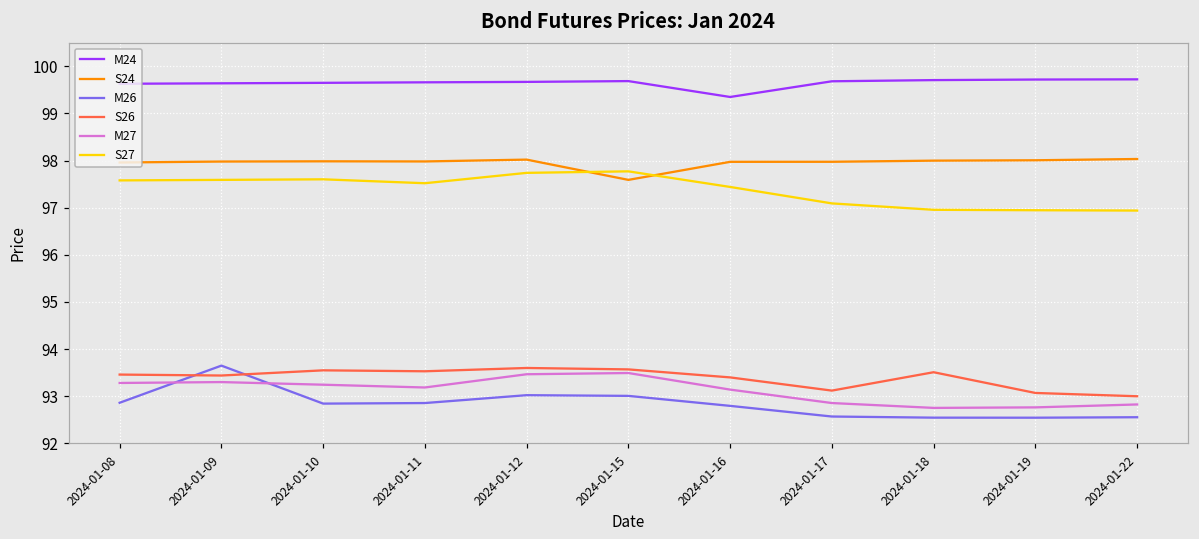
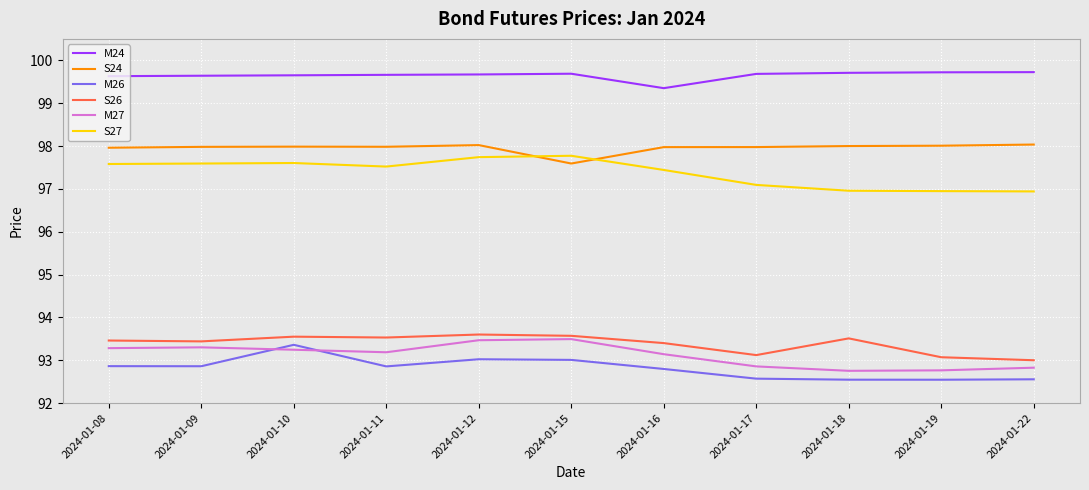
  {
    "M24": {
      "2024-01-09": 99.6,
      "2024-01-10": 99.7,
      "2024-01-11": 99.7,
      "2024-01-12": 99.7,
      "2024-01-15": 99.7,
      "2024-01-16": 99.4,
      "2024-01-17": 99.7,
      "2024-01-18": 99.7,
      "2024-01-19": 99.7,
      "2024-01-22": 99.7
    },
    "S24": {
      "2024-01-08": 98.0,
      "2024-01-09": 98.0,
      "2024-01-10": 98.0,
      "2024-01-11": 98.0,
      "2024-01-12": 98.0,
      "2024-01-15": 97.6,
      "2024-01-16": 98.0,
      "2024-01-17": 98.0,
      "2024-01-18": 98.0,
      "2024-01-19": 98.0,
      "2024-01-22": 98.0
    },
    "M26": {
      "2024-01-08": 92.9,
-     "2024-01-09": 93.7,
-     "2024-01-10": 92.8,
+     "2024-01-09": 92.9,
+     "2024-01-10": 93.4,
      "2024-01-11": 92.9,
      "2024-01-12": 93.0,
      "2024-01-15": 93.0,
      "2024-01-16": 92.8,
      "2024-01-17": 92.6,
      "2024-01-18": 92.5,
      "2024-01-19": 92.5,
      "2024-01-22": 92.6
    },
    "S26": {
      "2024-01-08": 93.5,
      "2024-01-09": 93.4,
      "2024-01-10": 93.6,
      "2024-01-11": 93.5,
      "2024-01-12": 93.6,
      "2024-01-15": 93.6,
      "2024-01-16": 93.4,
      "2024-01-17": 93.1,
      "2024-01-18": 93.5,
      "2024-01-19": 93.1,
      "2024-01-22": 93.0
    },
    "M27": {
      "2024-01-08": 93.3,
      "2024-01-09": 93.3,
      "2024-01-10": 93.2,
      "2024-01-11": 93.2,
      "2024-01-12": 93.5,
      "2024-01-15": 93.5,
      "2024-01-16": 93.1,
      "2024-01-17": 92.9,
      "2024-01-18": 92.8,
      "2024-01-19": 92.8,
      "2024-01-22": 92.8
    },
    "S27": {
      "2024-01-08": 97.6,
      "2024-01-09": 97.6,
      "2024-01-10": 97.6,
      "2024-01-11": 97.5,
      "2024-01-12": 97.7,
      "2024-01-15": 97.8,
      "2024-01-16": 97.4,
      "2024-01-17": 97.1,
      "2024-01-18": 97.0,
      "2024-01-19": 96.9,
      "2024-01-22": 96.9
    }
  }
